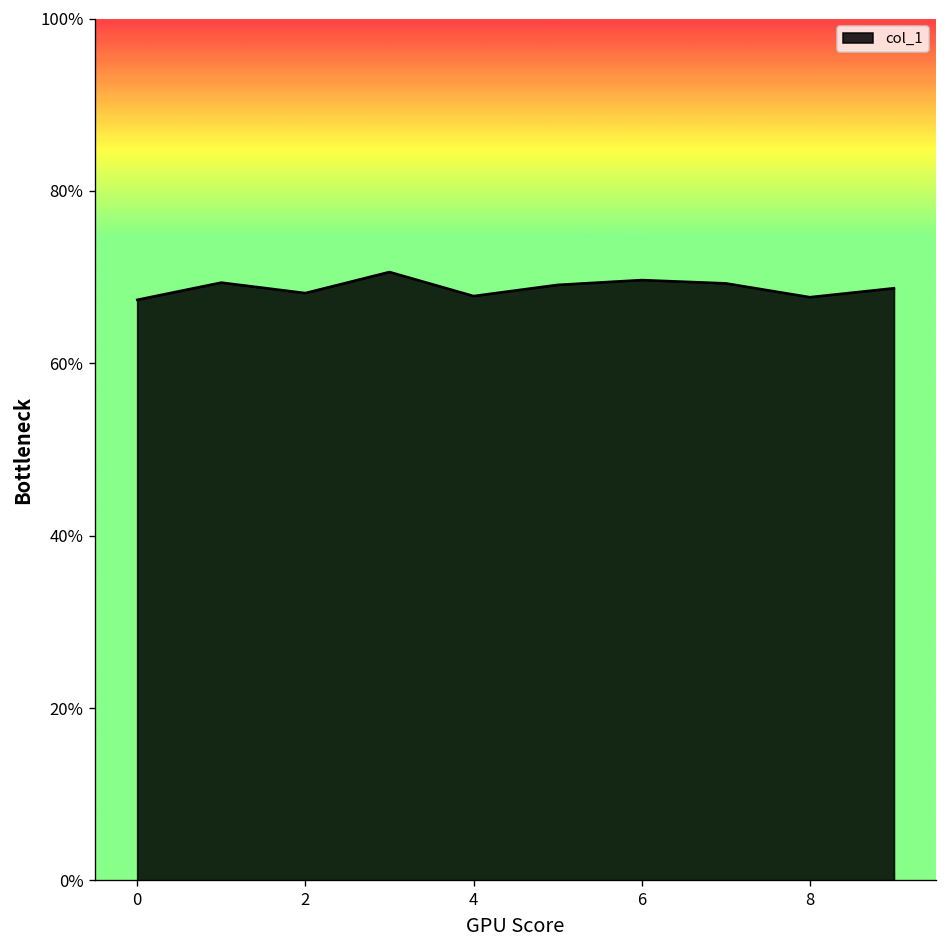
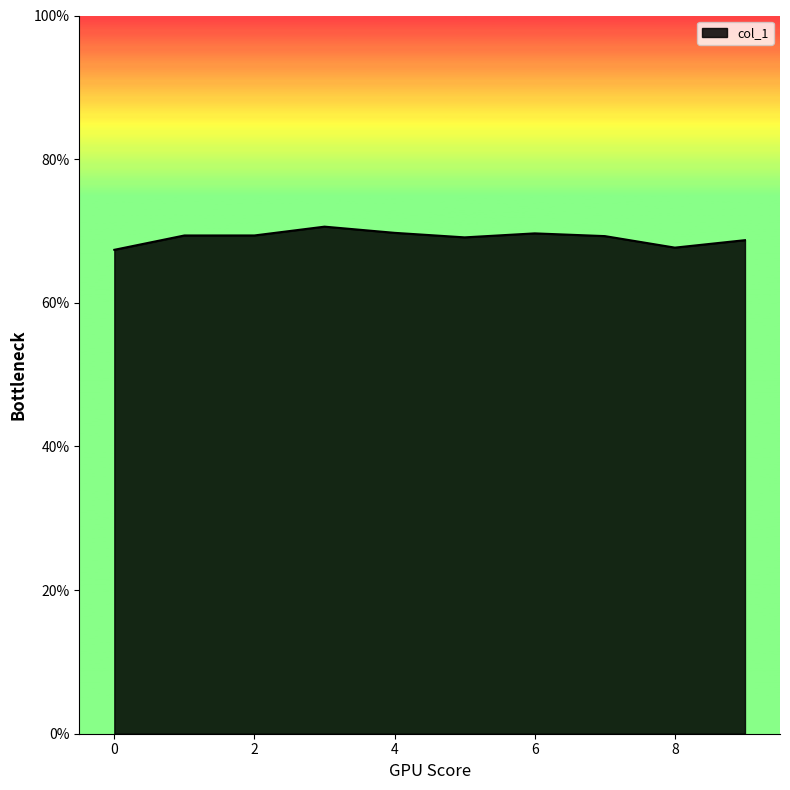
  {
    "0": "67%",
-   "2": "68%",
-   "4": "68%",
+   "2": "69%",
+   "4": "70%",
    "6": "70%",
    "8": "68%"
  }
